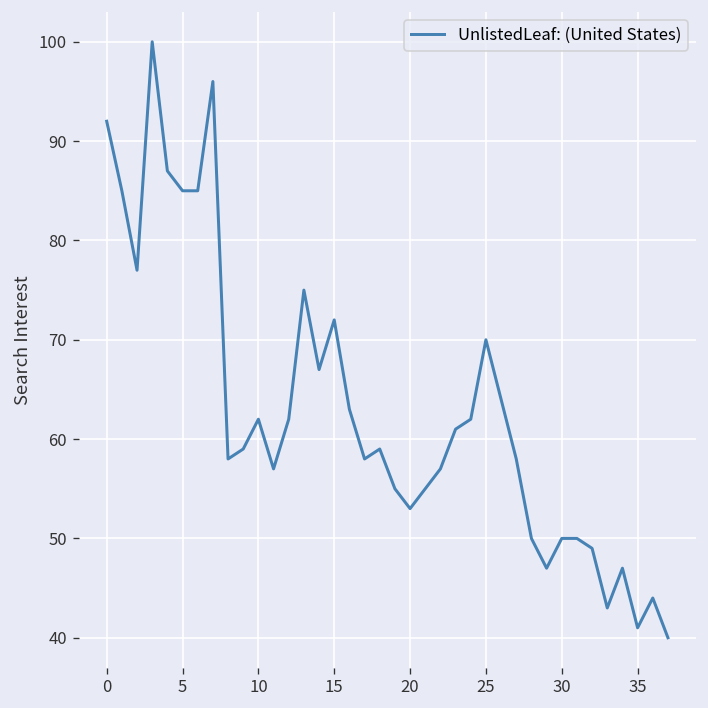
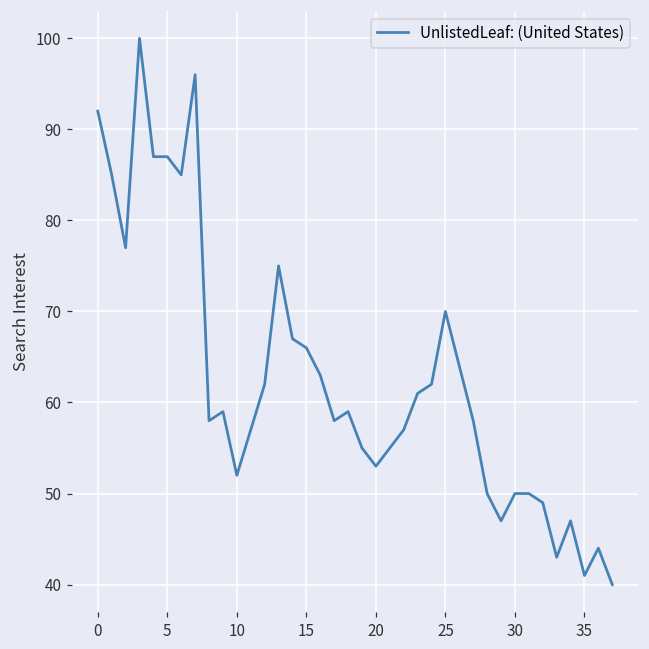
  {
    "0": 92,
-   "5": 85,
-   "10": 62,
-   "15": 72,
+   "5": 87,
+   "10": 52,
+   "15": 66,
    "20": 53,
    "25": 70,
    "30": 50,
    "35": 41
  }
